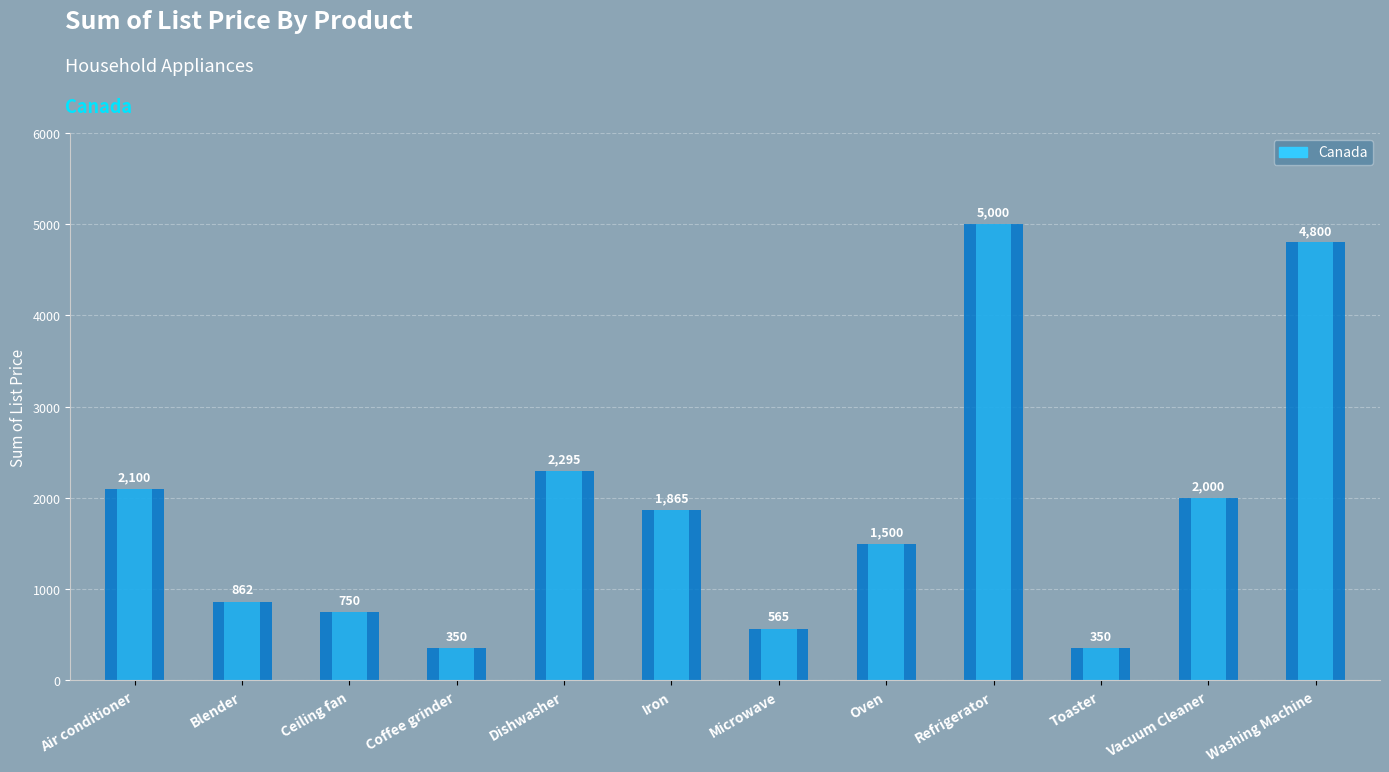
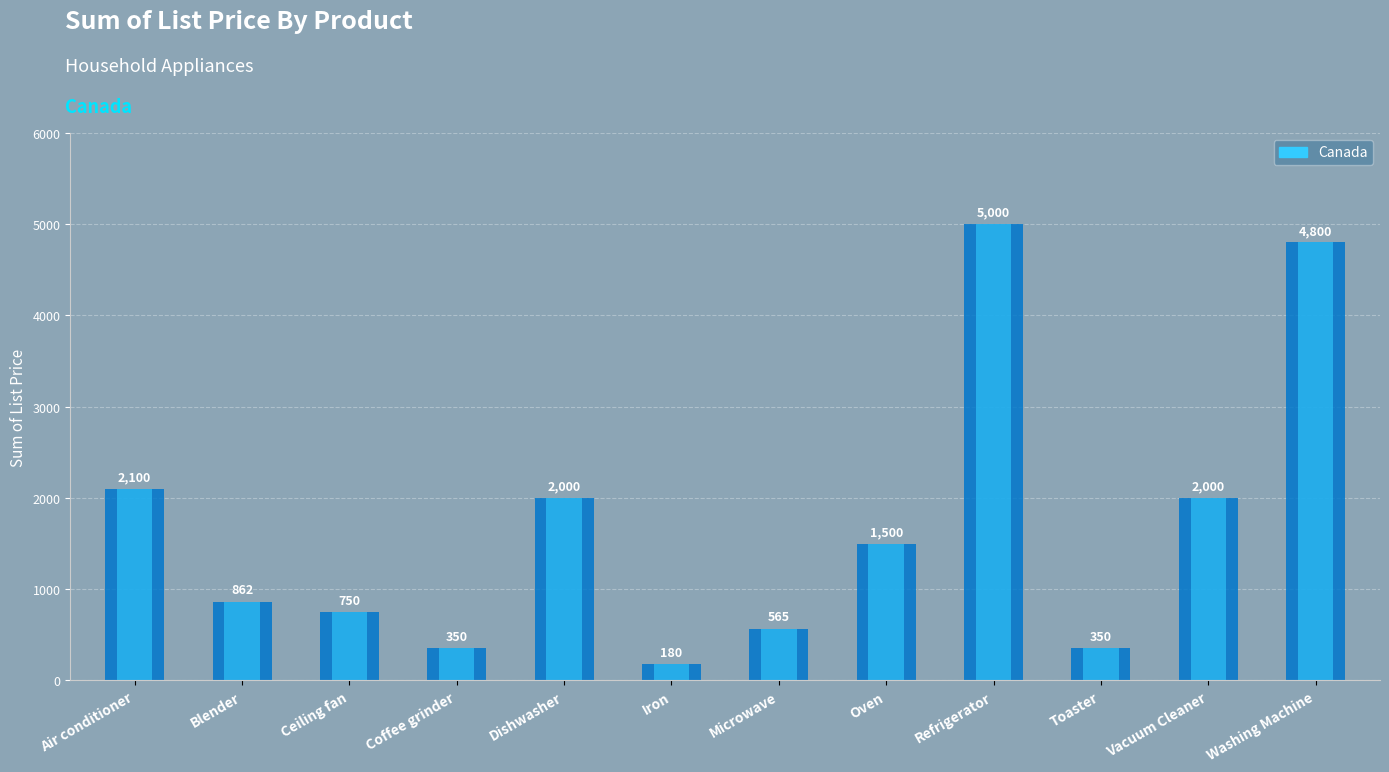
  {
-   "Dishwasher": "2,295",
-   "Iron": "1,865"
+   "Dishwasher": "2,000",
+   "Iron": "180"
  }
